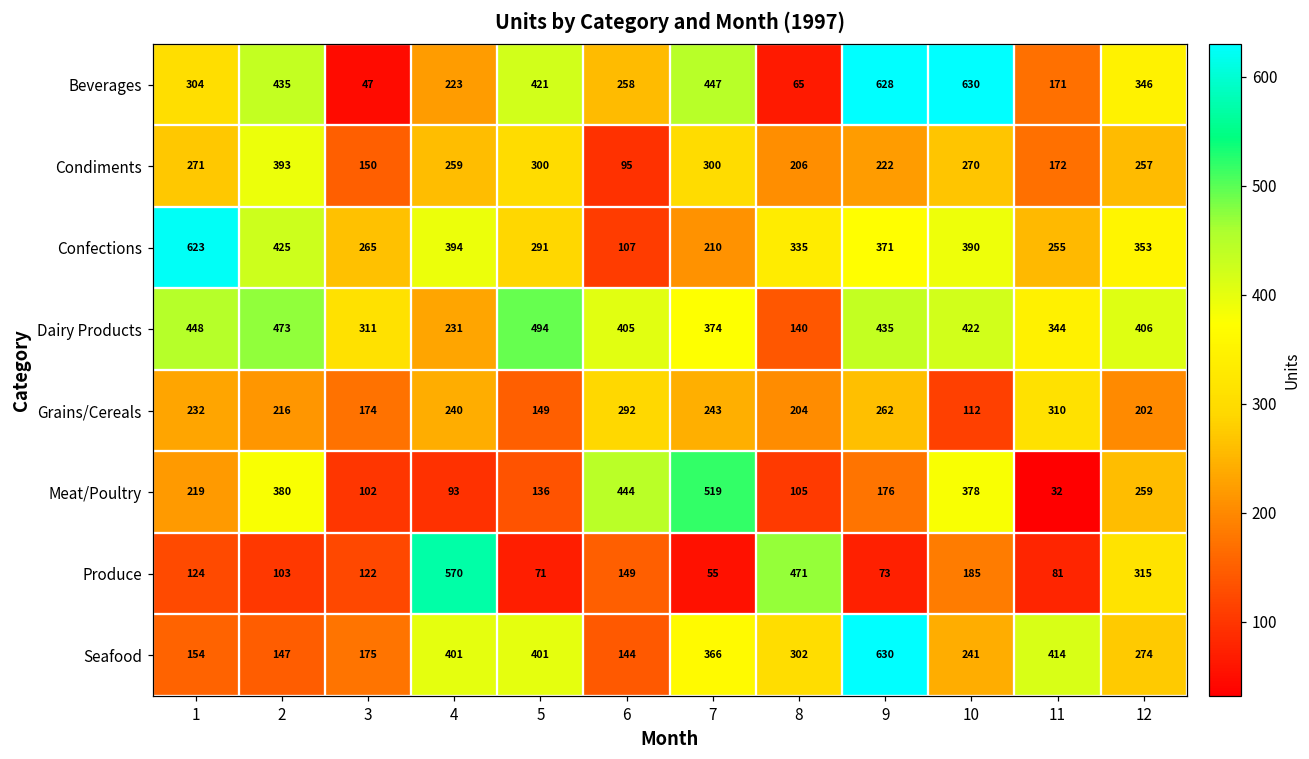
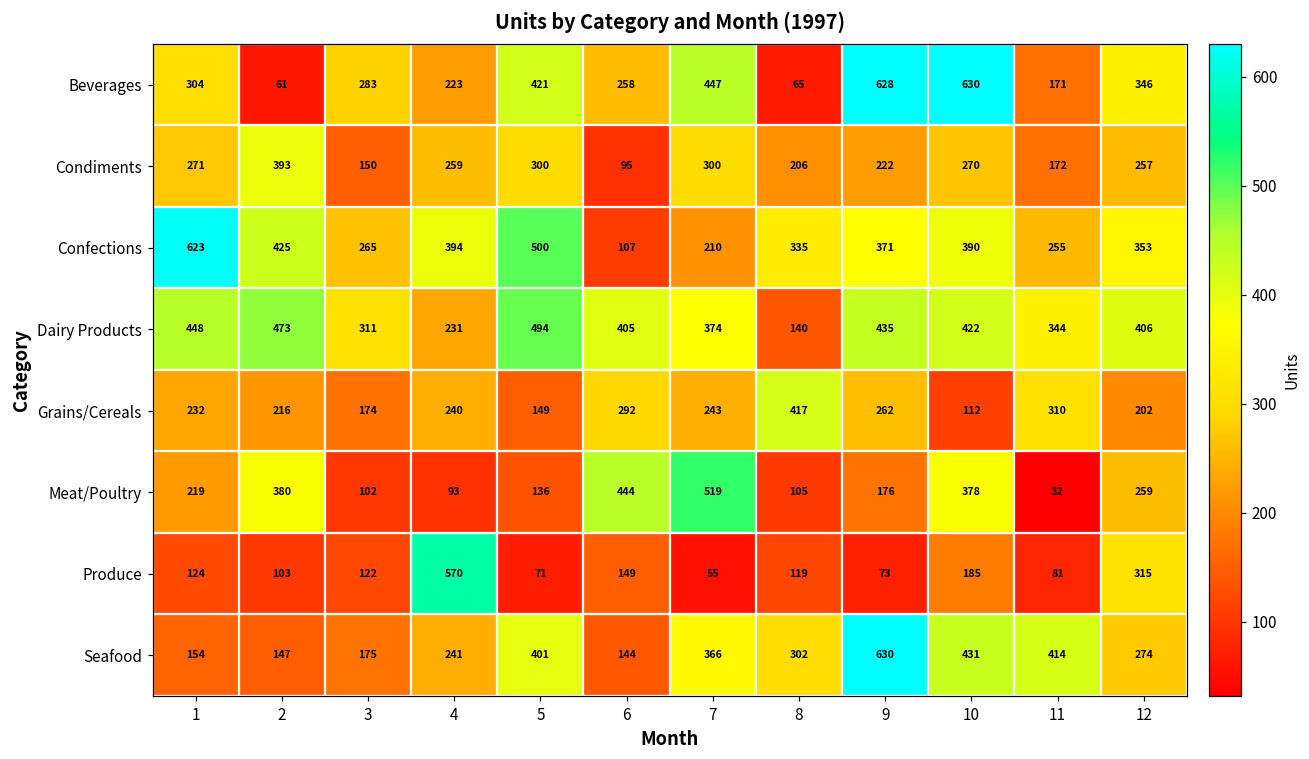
  {
    "Beverages": {
      "1": 304,
-     "2": 435,
-     "3": 47,
+     "2": 61,
+     "3": 283,
      "4": 223,
      "5": 421,
      "6": 258,
      "7": 447,
      "8": 65,
      "9": 628,
      "10": 630,
      "11": 171,
      "12": 346
    },
    "Condiments": {
      "1": 271,
      "2": 393,
      "3": 150,
      "4": 259,
      "5": 300,
      "6": 95,
      "7": 300,
      "8": 206,
      "9": 222,
      "10": 270,
      "11": 172,
      "12": 257
    },
    "Confections": {
      "1": 623,
      "2": 425,
      "3": 265,
      "4": 394,
-     "5": 291,
+     "5": 500,
      "6": 107,
      "7": 210,
      "8": 335,
      "9": 371,
      "10": 390,
      "11": 255,
      "12": 353
    },
    "Dairy Products": {
      "1": 448,
      "2": 473,
      "3": 311,
      "4": 231,
      "5": 494,
      "6": 405,
      "7": 374,
      "8": 140,
      "9": 435,
      "10": 422,
      "11": 344,
      "12": 406
    },
    "Grains/Cereals": {
      "1": 232,
      "2": 216,
      "3": 174,
      "4": 240,
      "5": 149,
      "6": 292,
      "7": 243,
-     "8": 204,
+     "8": 417,
      "9": 262,
      "10": 112,
      "11": 310,
      "12": 202
    },
    "Meat/Poultry": {
      "1": 219,
      "2": 380,
      "3": 102,
      "4": 93,
      "5": 136,
      "6": 444,
      "7": 519,
      "8": 105,
      "9": 176,
      "10": 378,
      "11": 32,
      "12": 259
    },
    "Produce": {
      "1": 124,
      "2": 103,
      "3": 122,
      "4": 570,
      "5": 71,
      "6": 149,
      "7": 55,
-     "8": 471,
+     "8": 119,
      "9": 73,
      "10": 185,
      "11": 81,
      "12": 315
    },
    "Seafood": {
      "1": 154,
      "2": 147,
      "3": 175,
-     "4": 401,
+     "4": 241,
      "5": 401,
      "6": 144,
      "7": 366,
      "8": 302,
      "9": 630,
-     "10": 241,
+     "10": 431,
      "11": 414,
      "12": 274
    }
  }
